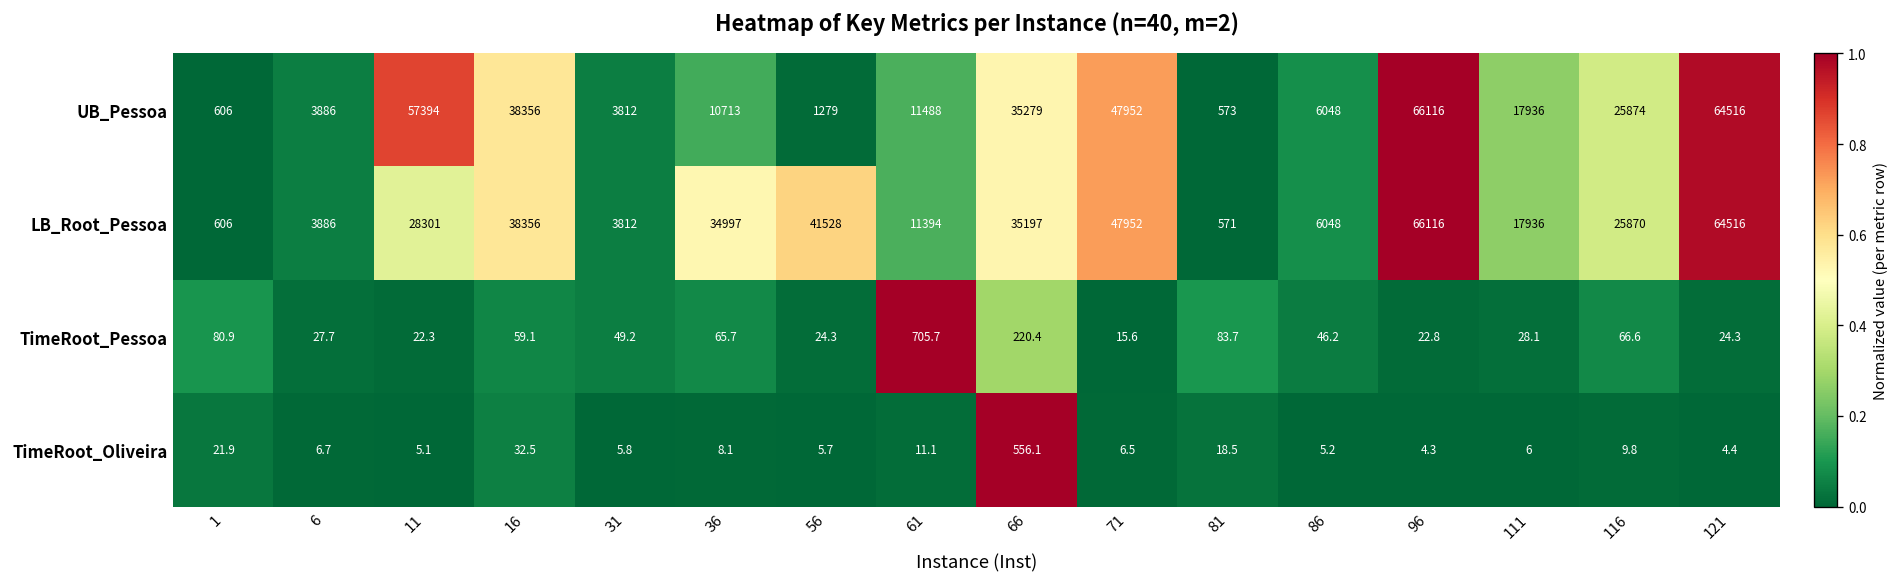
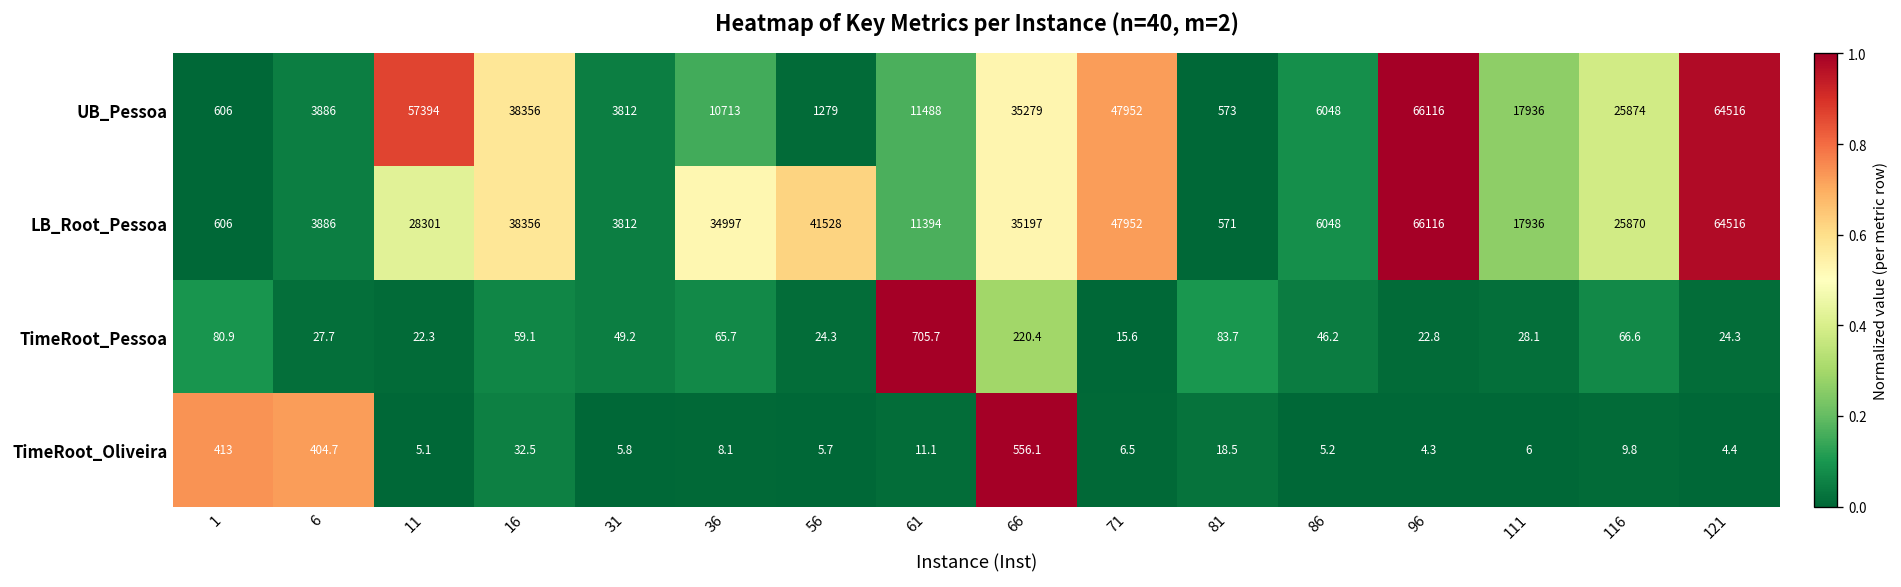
  {
    "UB_Pessoa": {
      "1": 606,
      "6": 3886,
      "11": 57394,
      "16": 38356,
      "31": 3812,
      "36": 10713,
      "56": 1279,
      "61": 11488,
      "66": 35279,
      "71": 47952,
      "81": 573,
      "86": 6048,
      "96": 66116,
      "111": 17936,
      "116": 25874,
      "121": 64516
    },
    "LB_Root_Pessoa": {
      "1": 606,
      "6": 3886,
      "11": 28301,
      "16": 38356,
      "31": 3812,
      "36": 34997,
      "56": 41528,
      "61": 11394,
      "66": 35197,
      "71": 47952,
      "81": 571,
      "86": 6048,
      "96": 66116,
      "111": 17936,
      "116": 25870,
      "121": 64516
    },
    "TimeRoot_Pessoa": {
      "1": 80.9,
      "6": 27.7,
      "11": 22.3,
      "16": 59.1,
      "31": 49.2,
      "36": 65.7,
      "56": 24.3,
      "61": 705.7,
      "66": 220.4,
      "71": 15.6,
      "81": 83.7,
      "86": 46.2,
      "96": 22.8,
      "111": 28.1,
      "116": 66.6,
      "121": 24.3
    },
    "TimeRoot_Oliveira": {
-     "1": 21.9,
-     "6": 6.7,
+     "1": 413,
+     "6": 404.7,
      "11": 5.1,
      "16": 32.5,
      "31": 5.8,
      "36": 8.1,
      "56": 5.7,
      "61": 11.1,
      "66": 556.1,
      "71": 6.5,
      "81": 18.5,
      "86": 5.2,
      "96": 4.3,
      "111": 6,
      "116": 9.8,
      "121": 4.4
    }
  }
